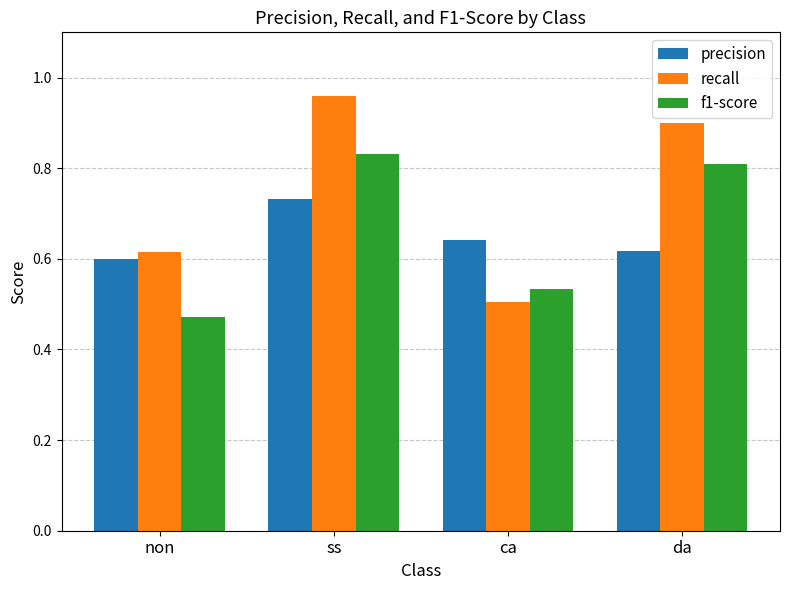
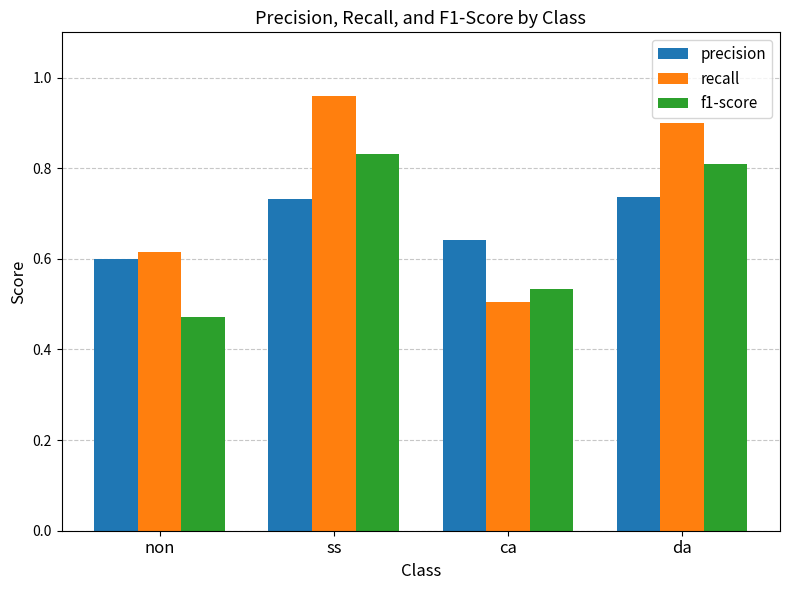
  {
    "precision": {
      "non": 0.60,
      "ss": 0.73,
      "ca": 0.64,
-     "da": 0.62
+     "da": 0.74
    },
    "recall": {
      "non": 0.62,
      "ss": 0.96,
      "ca": 0.50,
      "da": 0.90
    },
    "f1-score": {
      "non": 0.47,
      "ss": 0.83,
      "ca": 0.53,
      "da": 0.81
    }
  }
